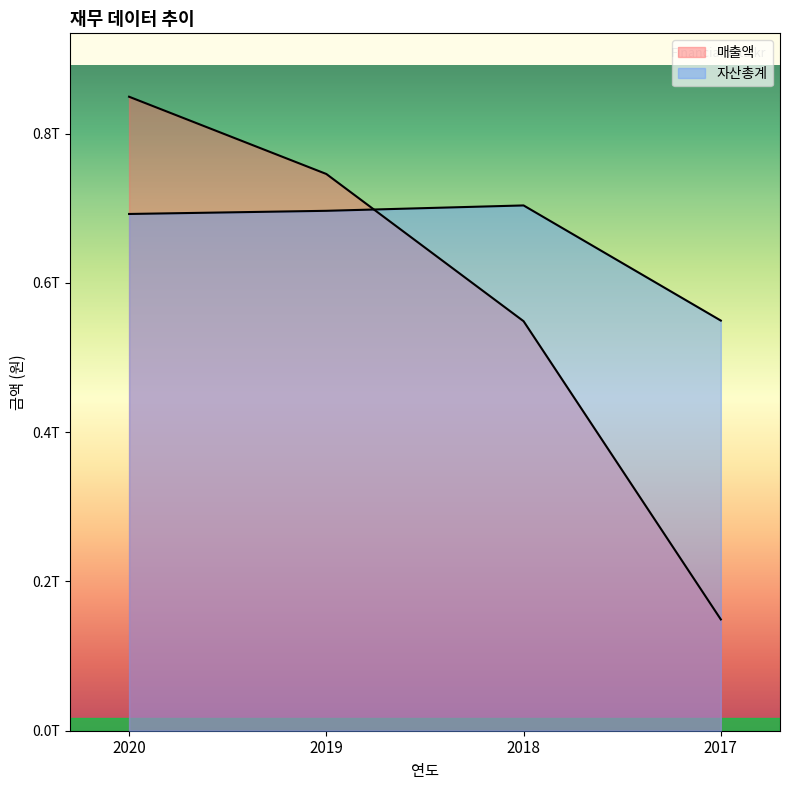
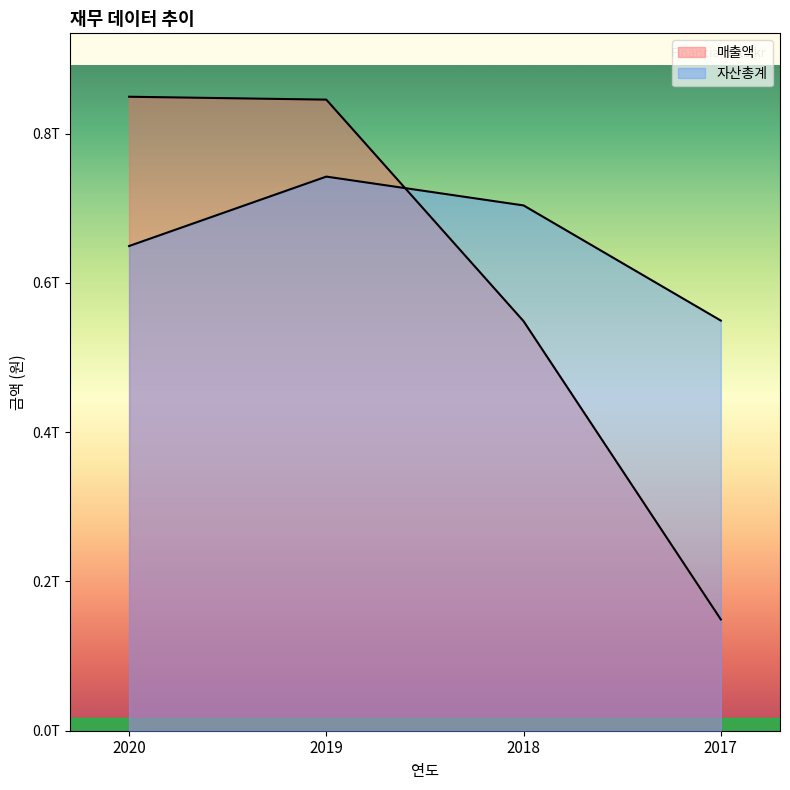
  {
    "매출액": {
      "2020": "0.85T",
-     "2019": "0.75T",
+     "2019": "0.85T",
      "2018": "0.55T",
      "2017": "0.15T"
    },
    "자산총계": {
-     "2020": "0.69T",
-     "2019": "0.70T",
+     "2020": "0.65T",
+     "2019": "0.74T",
      "2018": "0.70T",
      "2017": "0.55T"
    }
  }
